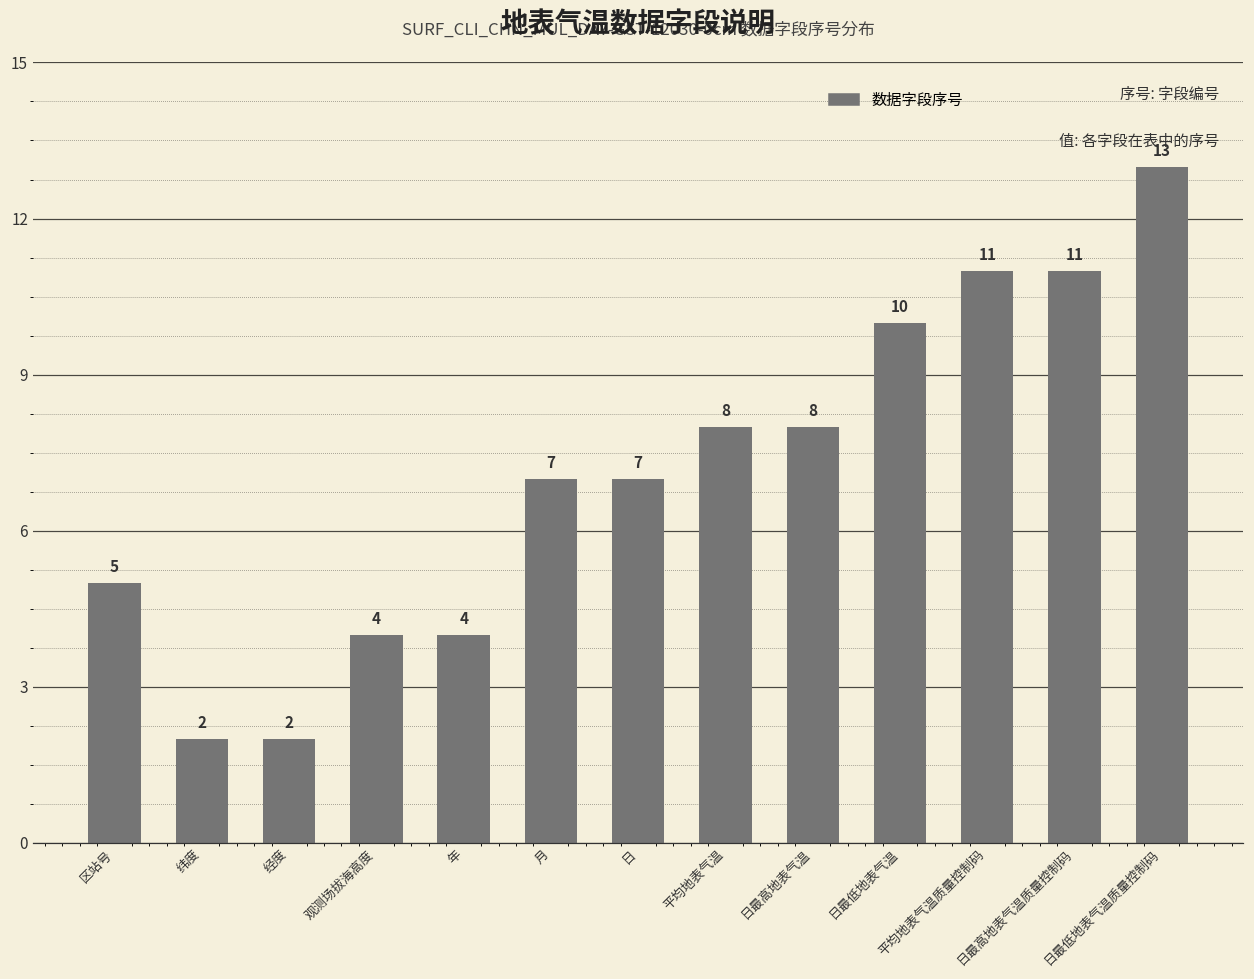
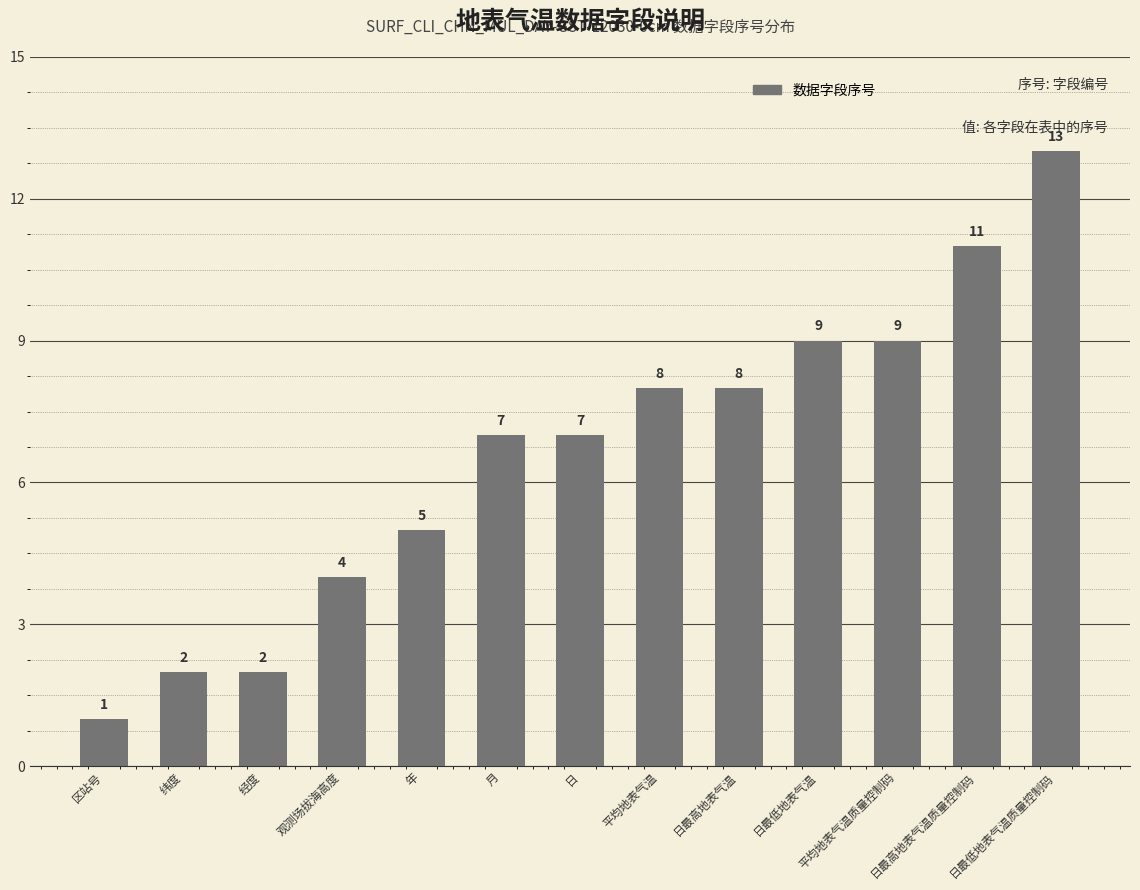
  {
-   "区站号": 5,
+   "区站号": 1,
    "纬度": 2,
    "经度": 2,
    "观测场拔海高度": 4,
-   "年": 4,
+   "年": 5,
    "月": 7,
    "日": 7,
    "平均地表气温": 8,
    "日最高地表气温": 8,
-   "日最低地表气温": 10,
-   "平均地表气温质量控制码": 11,
+   "日最低地表气温": 9,
+   "平均地表气温质量控制码": 9,
    "日最高地表气温质量控制码": 11
  }
